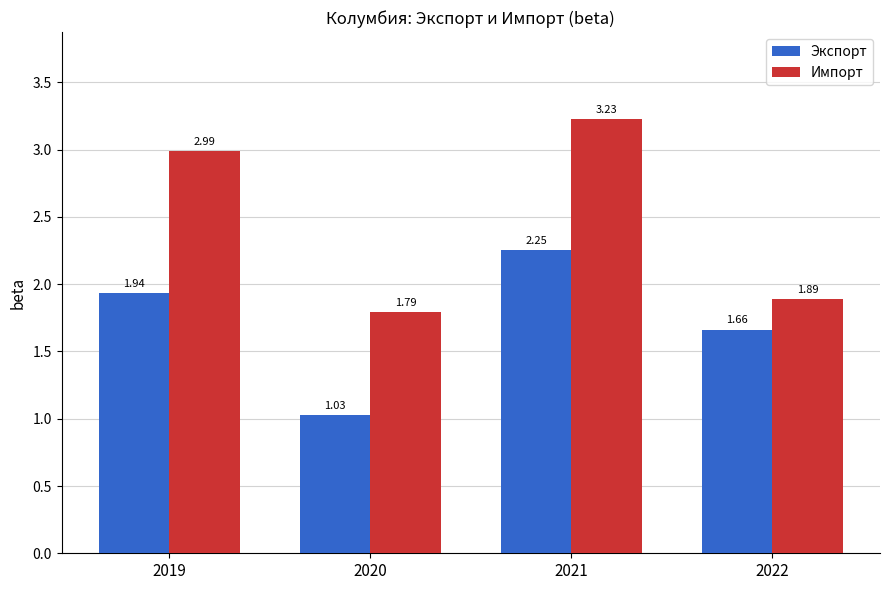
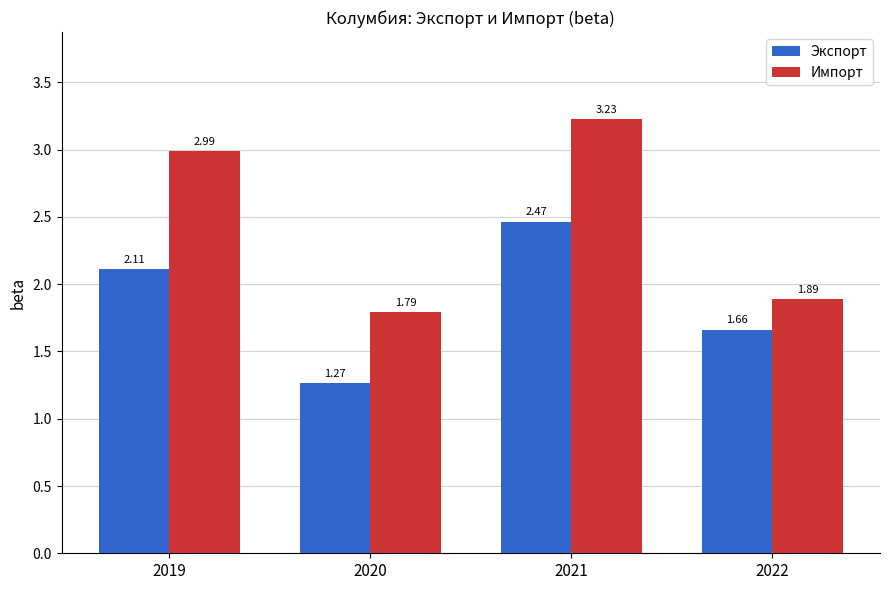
  {
    "Экспорт": {
-     "2019": 1.94,
-     "2020": 1.03,
-     "2021": 2.25,
+     "2019": 2.11,
+     "2020": 1.27,
+     "2021": 2.47,
      "2022": 1.66
    },
    "Импорт": {
      "2019": 2.99,
      "2020": 1.79,
      "2021": 3.23,
      "2022": 1.89
    }
  }
